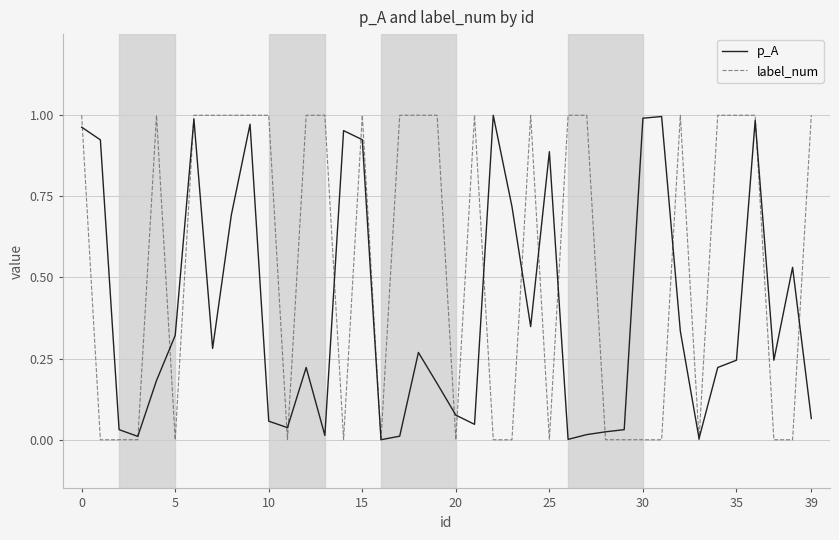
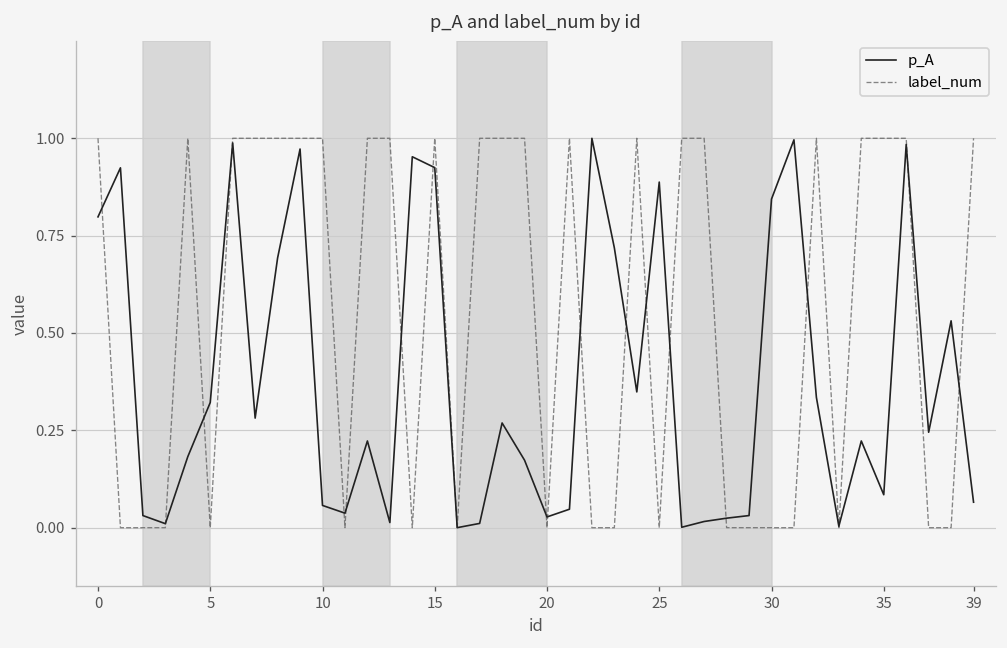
  {
    "p_A": {
-     "0": 0.96,
+     "0": 0.80,
      "5": 0.32,
      "10": 0.06,
      "15": 0.92,
-     "20": 0.08,
+     "20": 0.03,
      "25": 0.89,
-     "30": 0.99,
-     "35": 0.25,
+     "30": 0.84,
+     "35": 0.08,
      "39": 0.07
    },
    "label_num": {
      "0": 1.00,
      "5": 0.00,
      "10": 1.00,
      "15": 1.00,
      "20": 0.00,
      "25": 0.00,
      "30": 0.00,
      "35": 1.00,
      "39": 1.00
    }
  }
